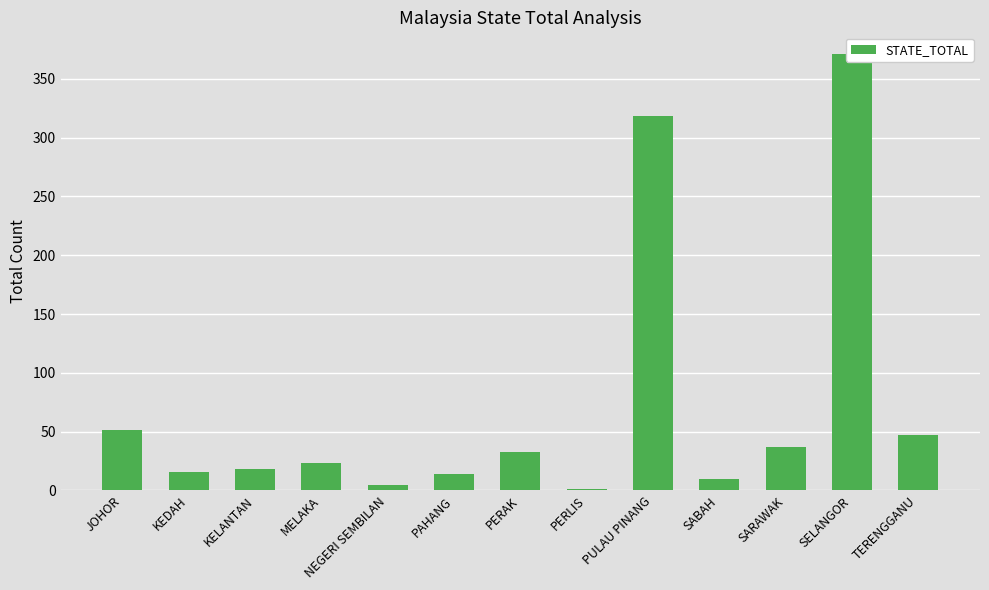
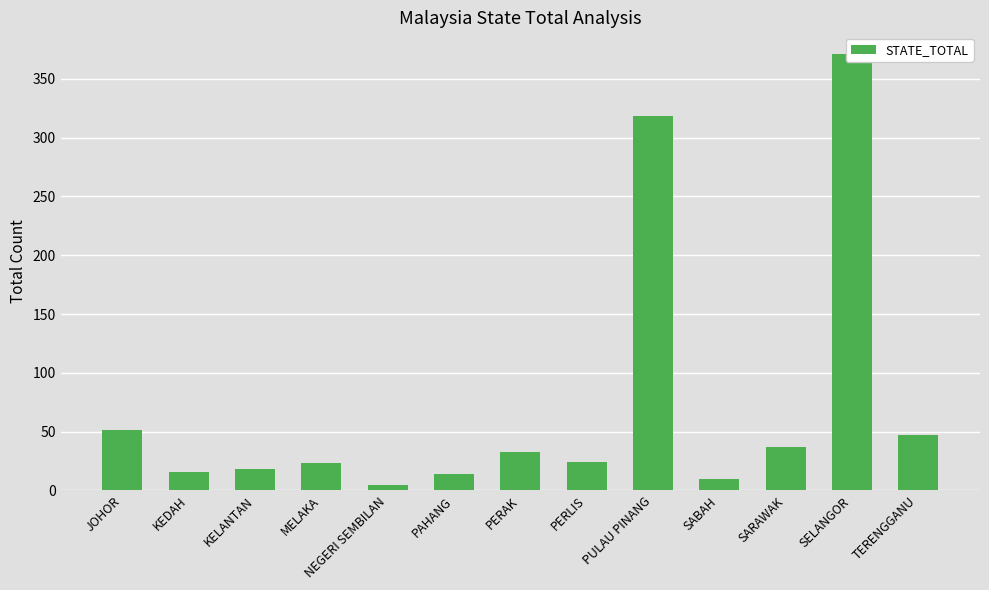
  {
    "JOHOR": 51,
    "KEDAH": 16,
    "KELANTAN": 18,
    "MELAKA": 23,
    "NEGERI SEMBILAN": 5,
    "PAHANG": 14,
    "PERAK": 33,
-   "PERLIS": 1,
+   "PERLIS": 24,
    "PULAU PINANG": 318,
    "SABAH": 10,
    "SARAWAK": 37,
    "TERENGGANU": 47
  }
